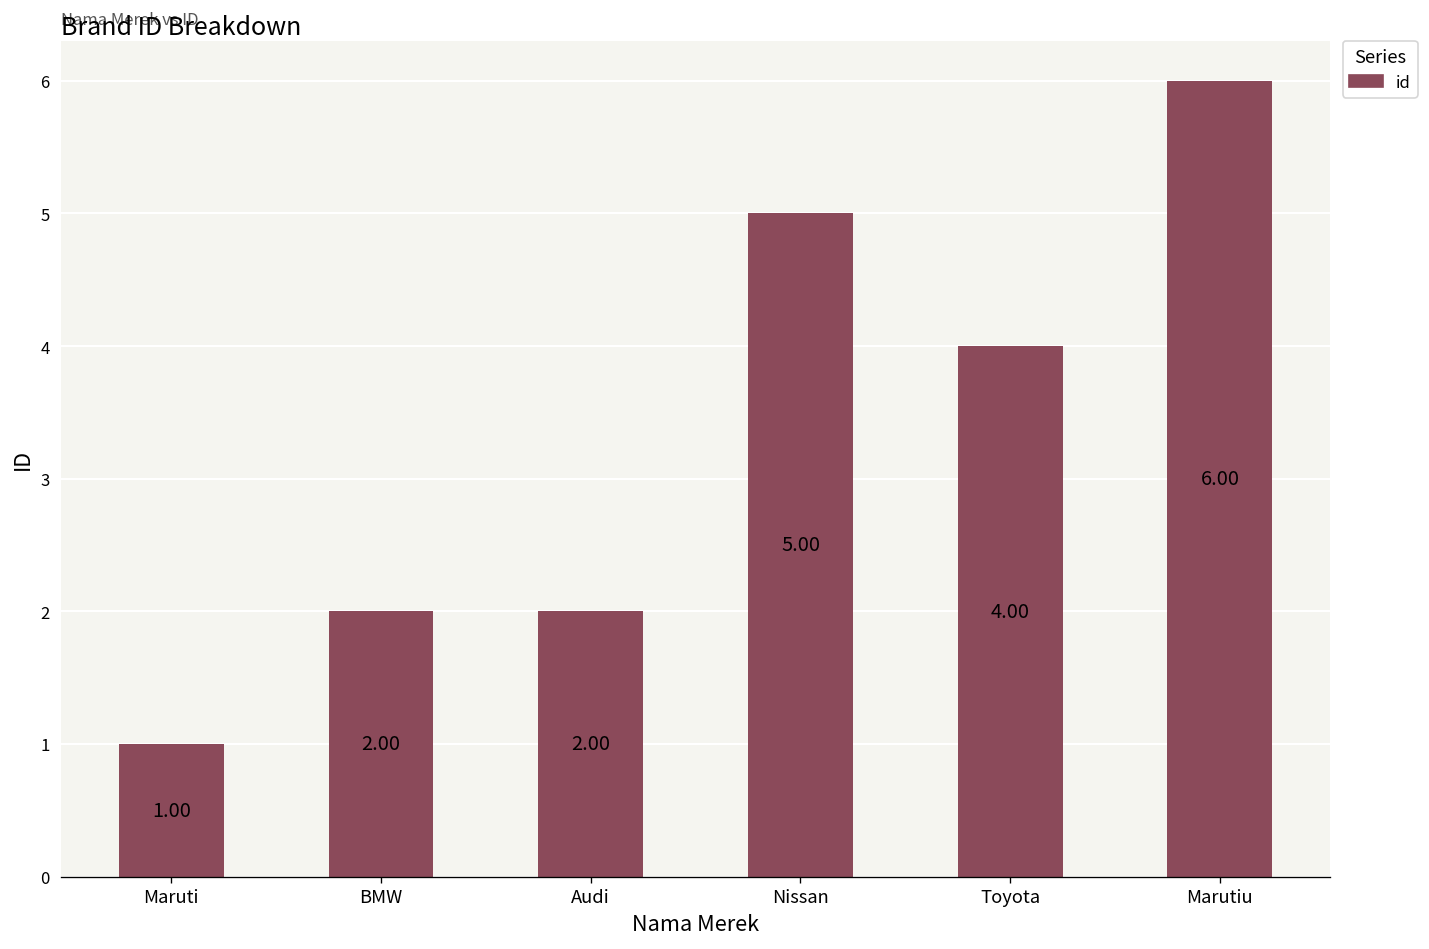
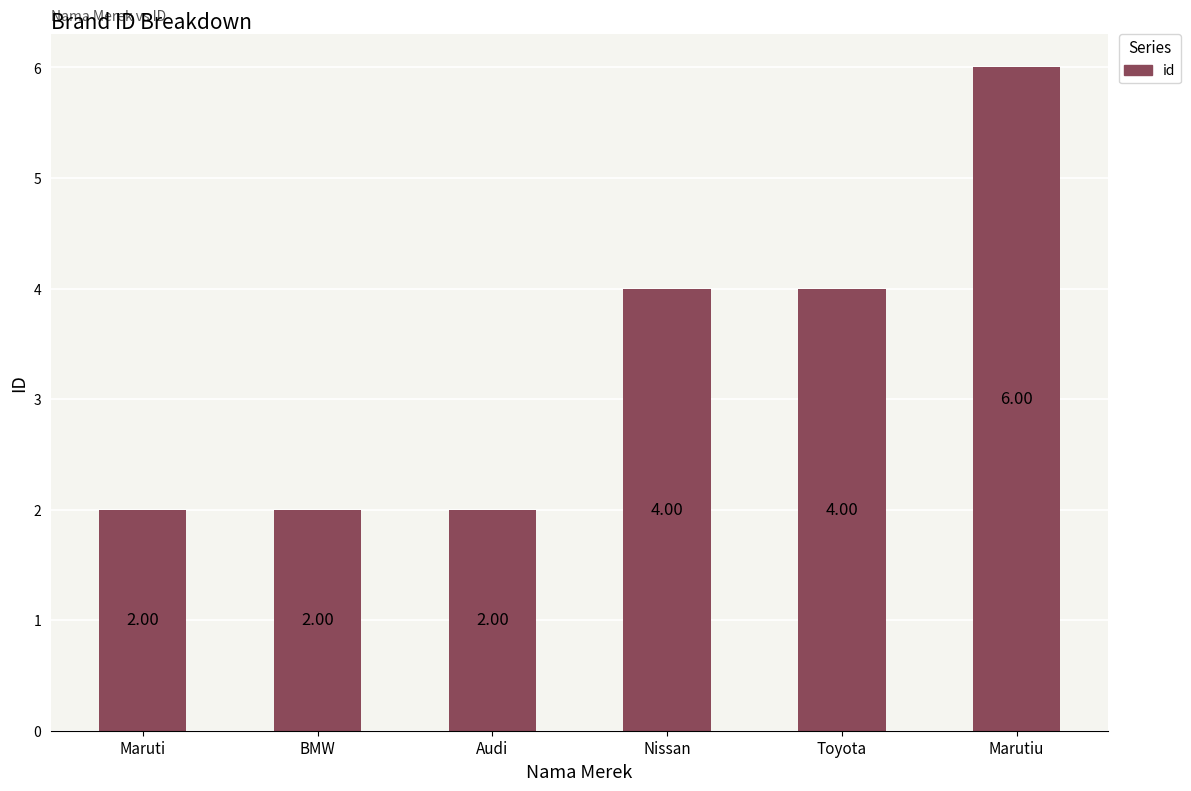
  {
-   "Maruti": 1.00,
+   "Maruti": 2.00,
    "BMW": 2.00,
    "Audi": 2.00,
-   "Nissan": 5.00,
+   "Nissan": 4.00,
    "Toyota": 4.00,
    "Marutiu": 6.00
  }
